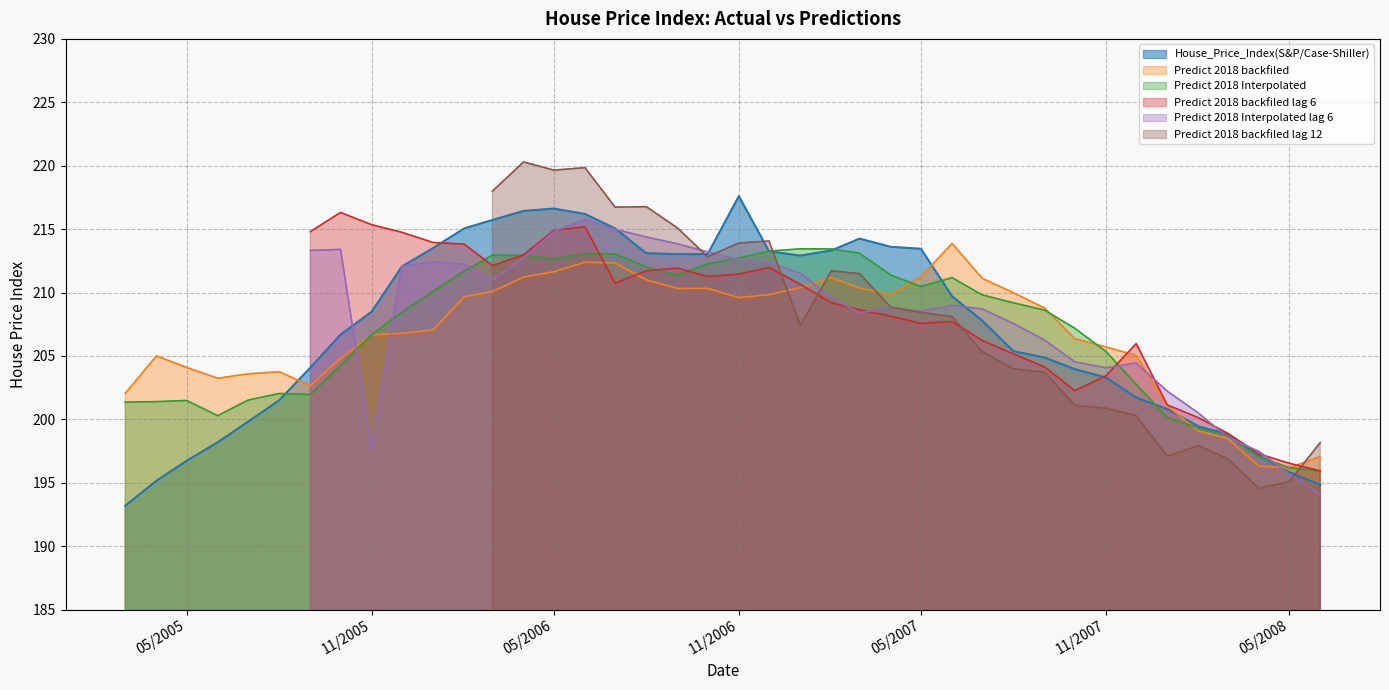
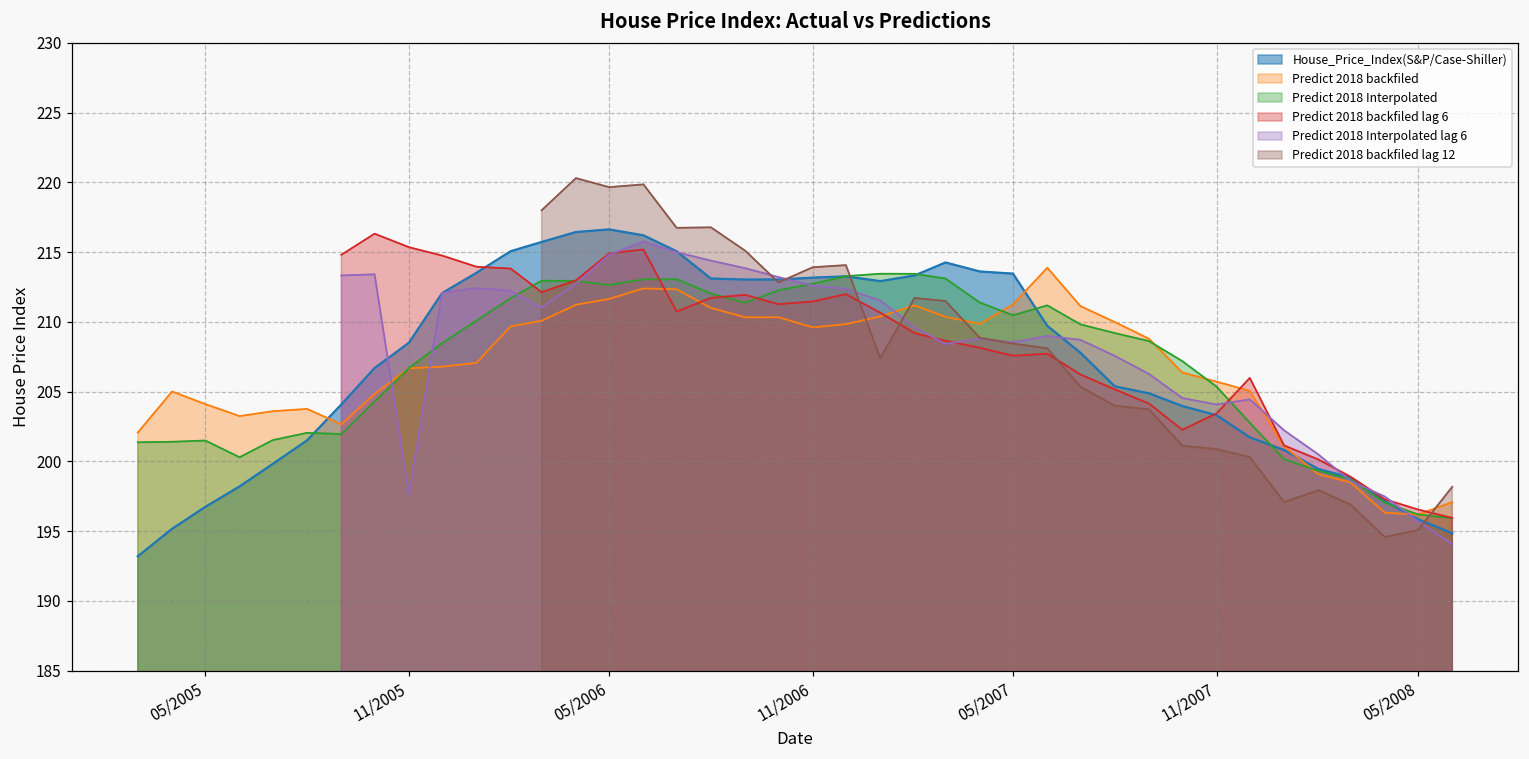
  {
    "House_Price_Index(S&P/Case-Shiller)": {
      "05/2005": 196.7,
      "11/2005": 208.5,
      "05/2006": 216.6,
-     "11/2006": 217.6,
+     "11/2006": 213.2,
      "05/2007": 213.4
    },
    "Predict 2018 Interpolated": {
      "05/2005": 201.5,
      "05/2006": 212.6,
      "05/2007": 210.5,
      "11/2007": 205.3
    },
    "Predict 2018 Interpolated lag 6": {
      "11/2005": 197.6,
      "11/2007": 204.1
    }
  }
